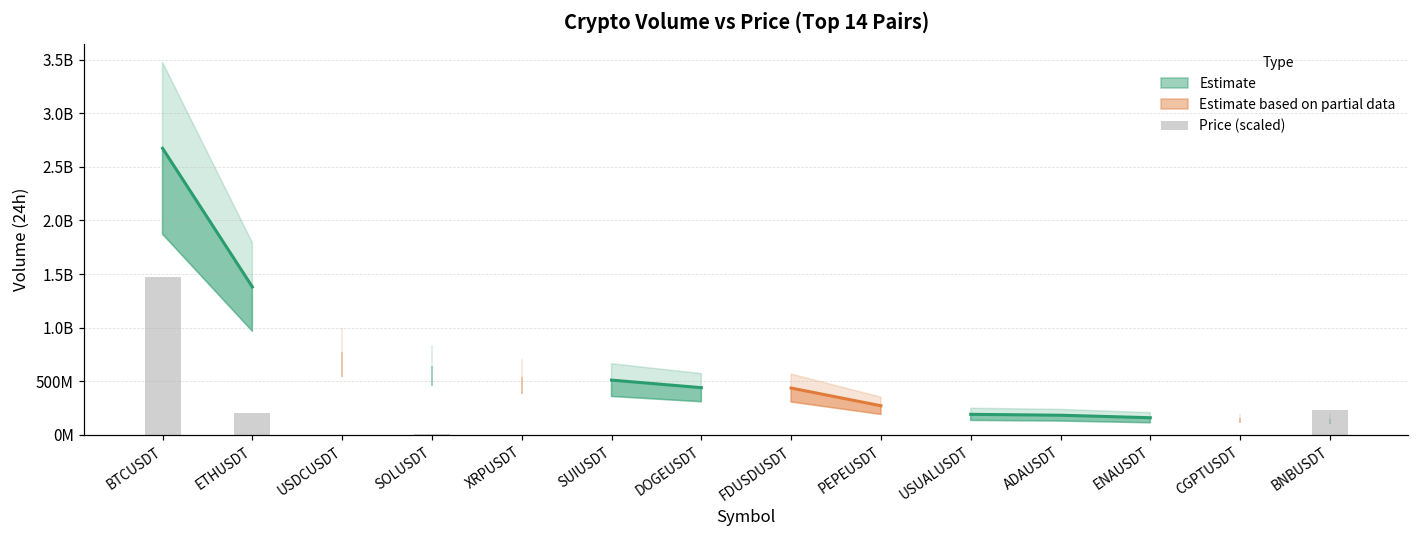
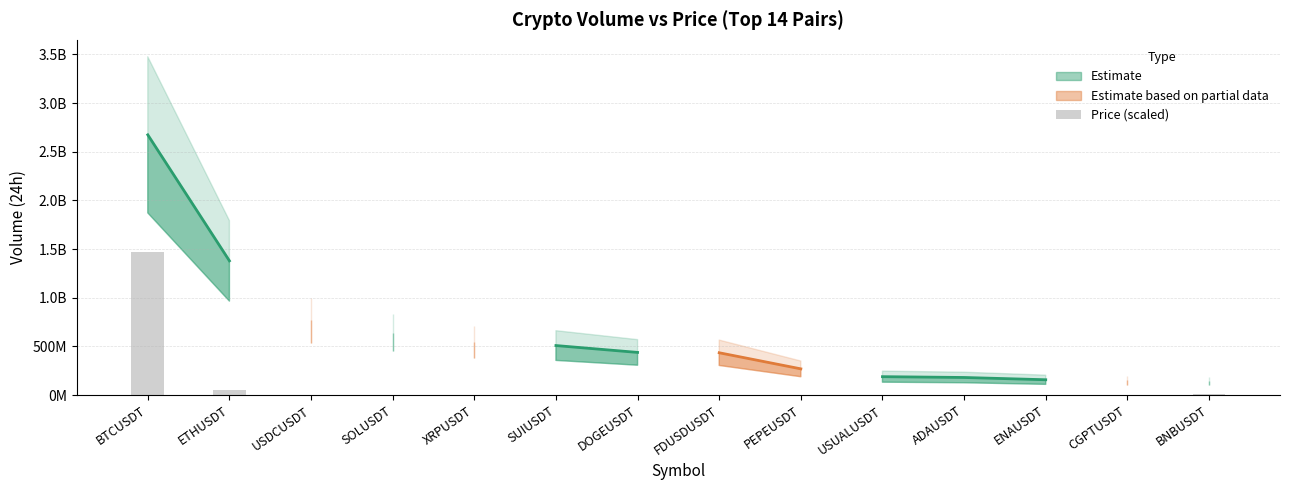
  {
    "Price (scaled)": {
      "BTCUSDT": 1500000000,
-     "ETHUSDT": 200000000,
-     "BNBUSDT": 200000000
+     "ETHUSDT": 100000000,
+     "BNBUSDT": 0
    }
  }
